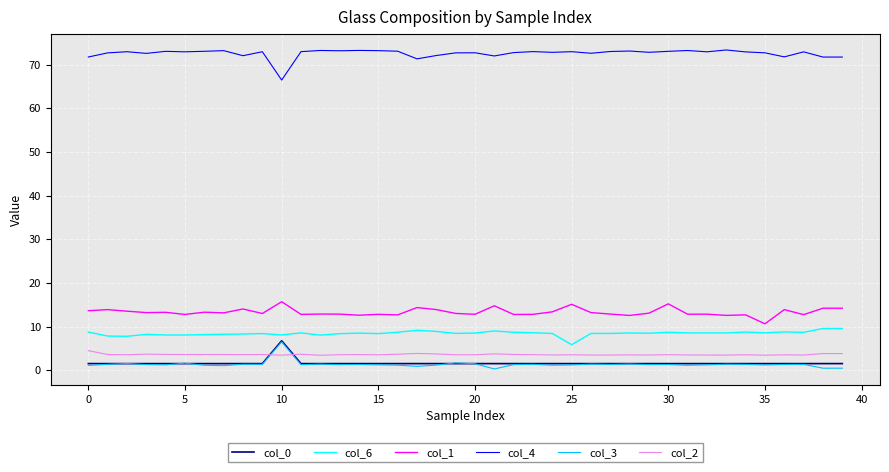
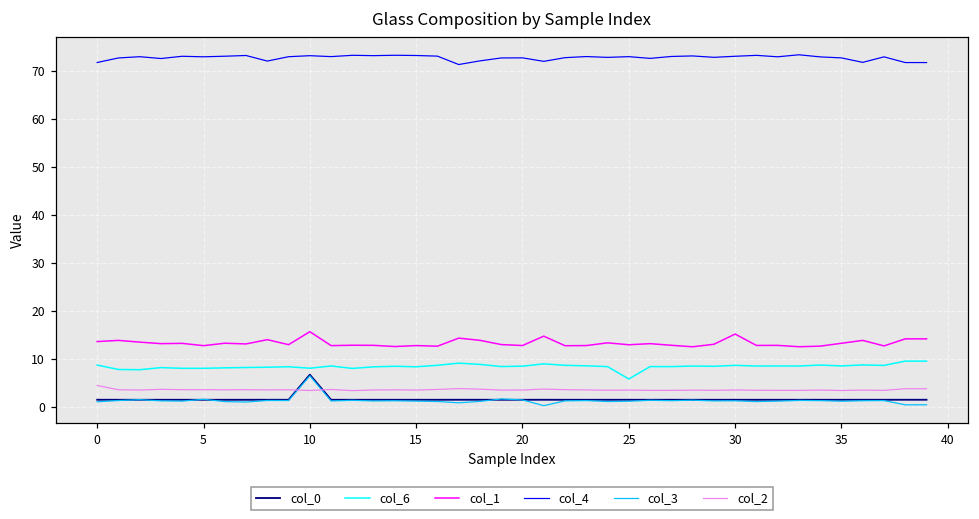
  {
    "col_6": {
      "0": 9,
      "5": 8,
      "10": 8,
      "15": 8,
      "20": 9,
      "25": 6,
      "30": 9,
      "35": 9
    },
    "col_1": {
      "0": 14,
      "5": 13,
      "10": 16,
      "15": 13,
      "20": 13,
-     "25": 15,
+     "25": 13,
      "30": 15,
-     "35": 11
+     "35": 13
    },
    "col_4": {
      "0": 72,
      "5": 73,
-     "10": 67,
+     "10": 73,
      "15": 73,
      "20": 73,
      "25": 73,
      "30": 73,
      "35": 73
    },
    "col_2": {
      "0": 4,
      "5": 4,
      "10": 3,
      "15": 4,
      "20": 4,
      "25": 4,
      "30": 4,
      "35": 3
    }
  }
